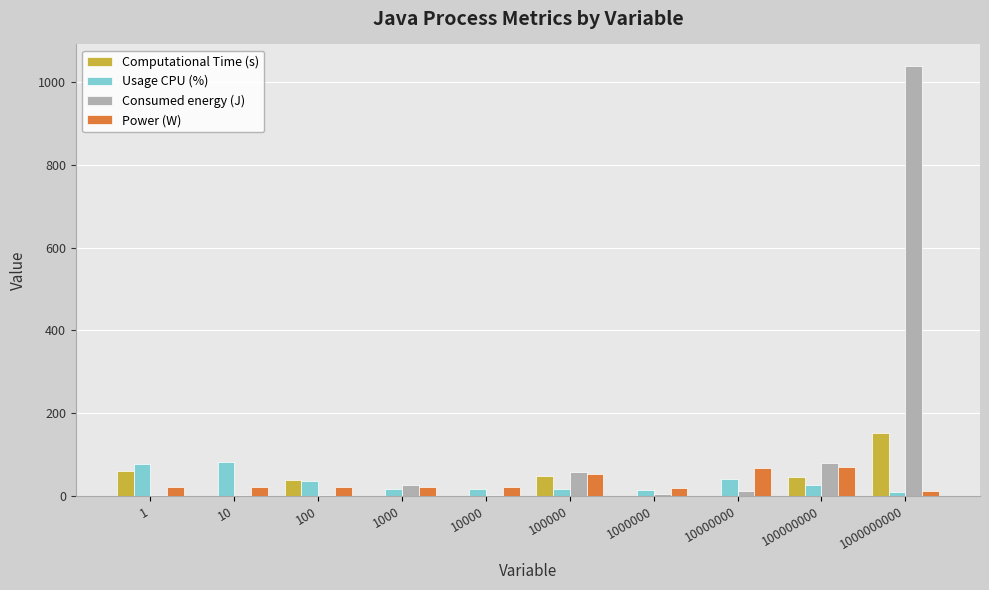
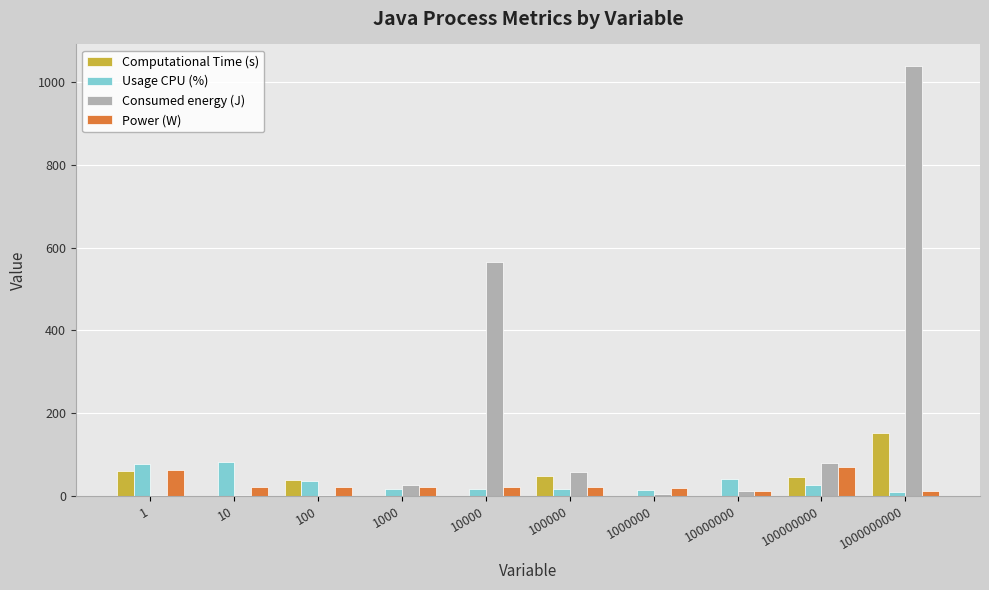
  {
    "Computational Time (s)": {
      "1": 60,
      "100": 40,
      "100000": 50,
      "100000000": 50,
      "1000000000": 150
    },
    "Usage CPU (%)": {
      "1": 80,
      "10": 80,
      "100": 30,
      "1000": 20,
      "10000": 20,
      "100000": 20,
      "1000000": 10,
      "10000000": 40,
      "100000000": 30,
      "1000000000": 10
    },
    "Consumed energy (J)": {
      "1000": 30,
-     "10000": 0,
+     "10000": 570,
      "100000": 60,
      "10000000": 10,
      "100000000": 80,
      "1000000000": 1040
    },
    "Power (W)": {
-     "1": 20,
+     "1": 60,
      "10": 20,
      "100": 20,
      "1000": 20,
      "10000": 20,
-     "100000": 50,
+     "100000": 20,
      "1000000": 20,
-     "10000000": 70,
+     "10000000": 10,
      "100000000": 70,
      "1000000000": 10
    }
  }
